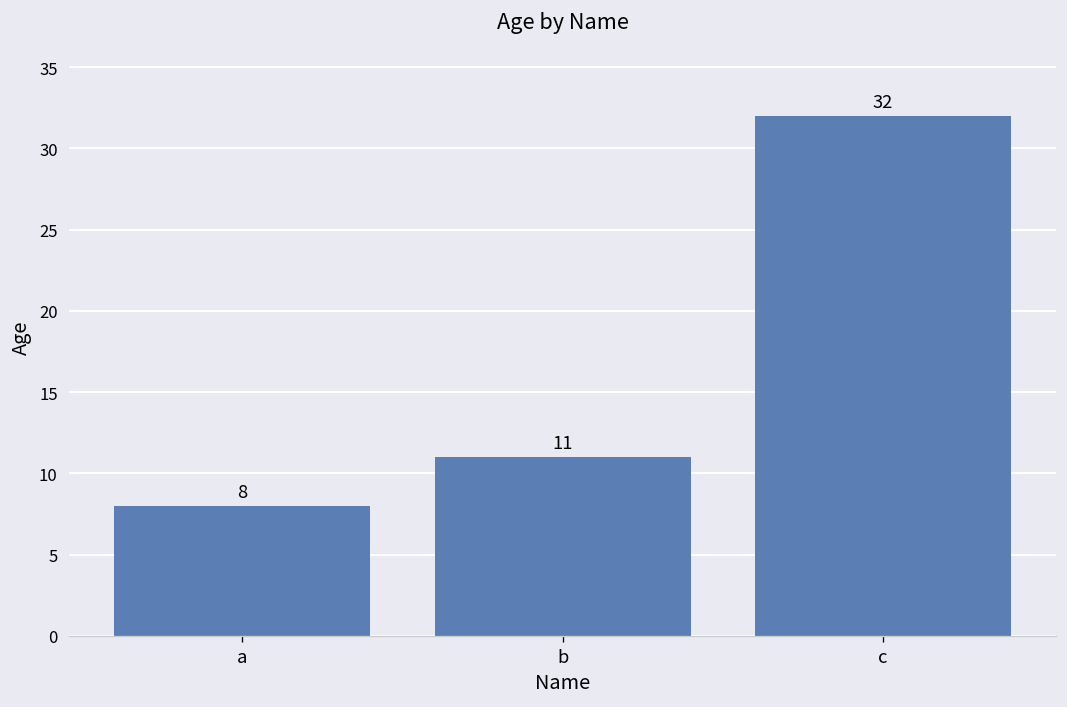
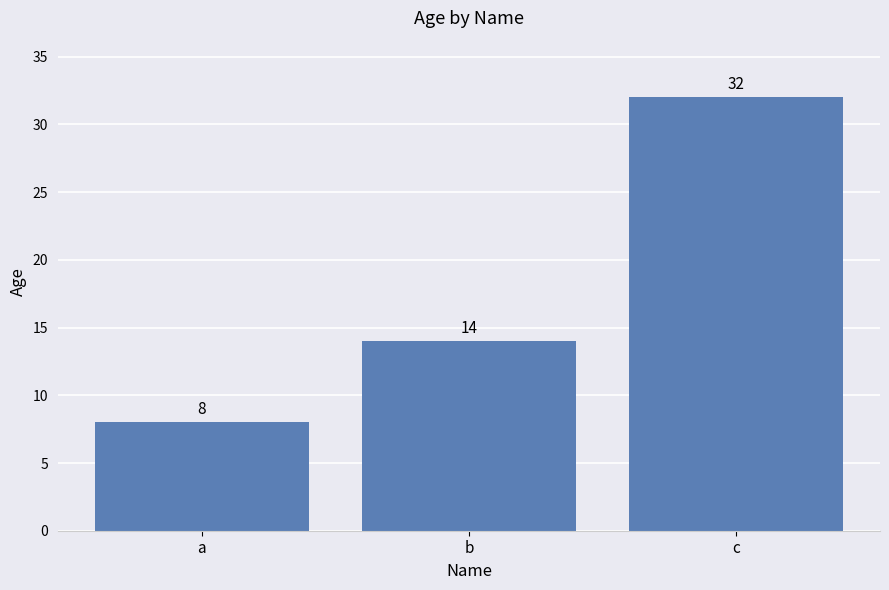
  {
    "a": 8,
-   "b": 11,
+   "b": 14,
    "c": 32
  }
